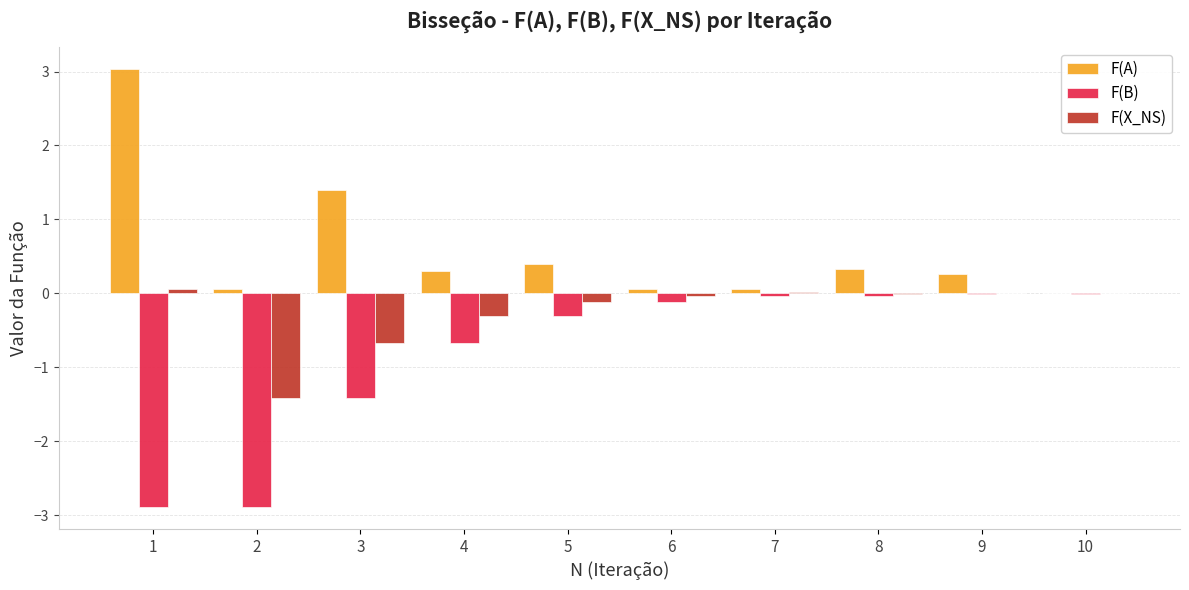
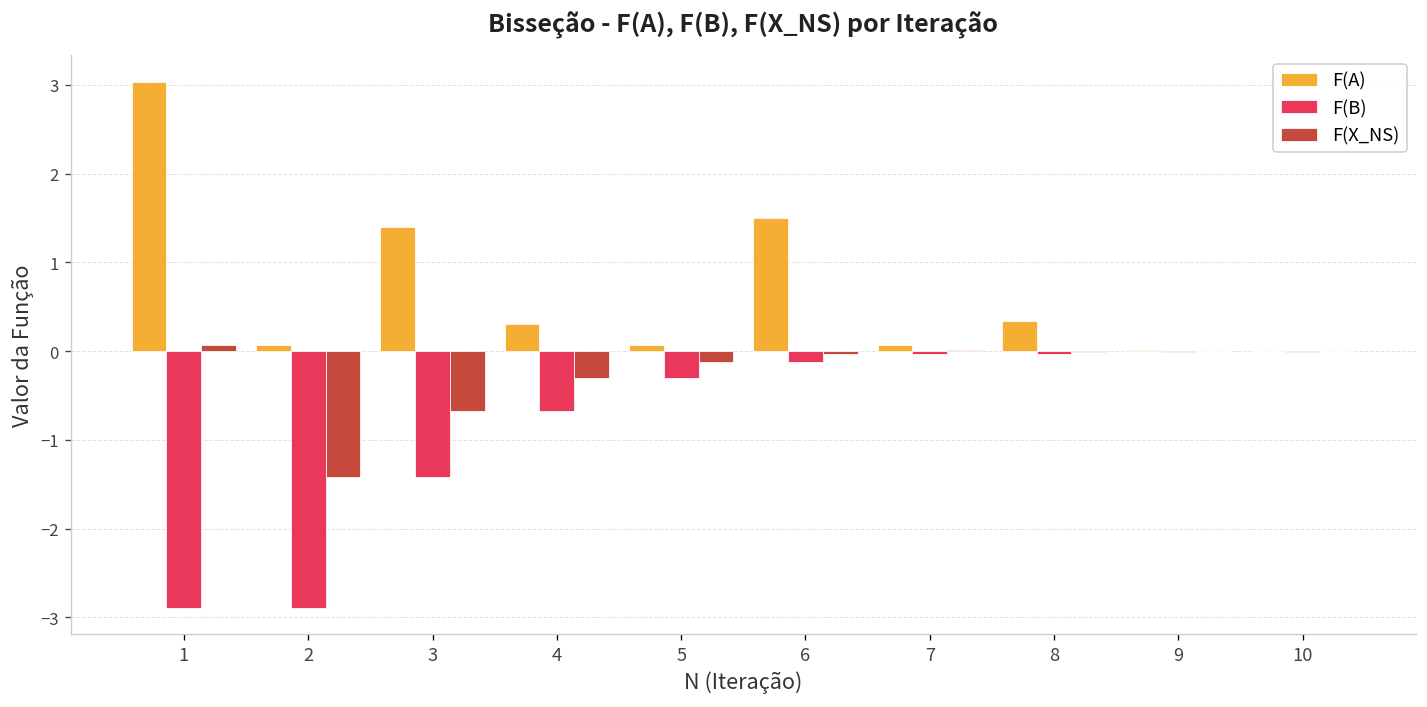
  {
    "F(A)": {
      "1": 3.0,
      "2": 0.1,
      "3": 1.4,
      "4": 0.3,
-     "5": 0.4,
-     "6": 0.1,
+     "5": 0.1,
+     "6": 1.5,
      "7": 0.1,
      "8": 0.3,
-     "9": 0.3
+     "9": 0.0
    }
  }
